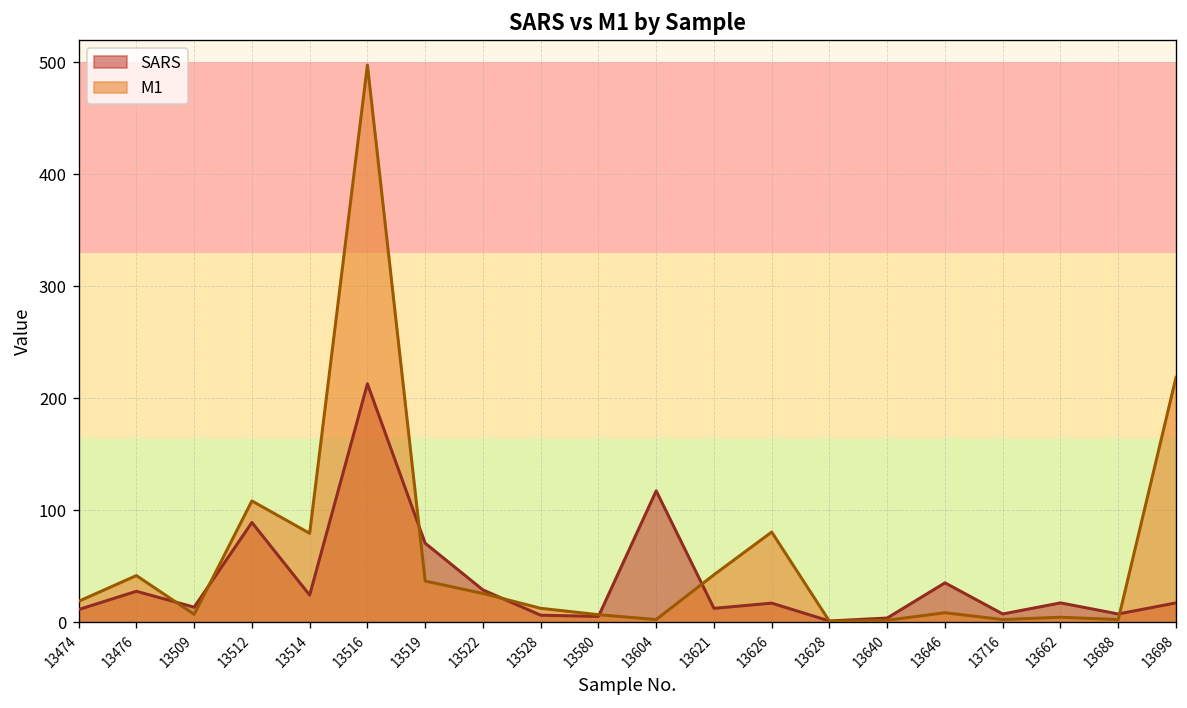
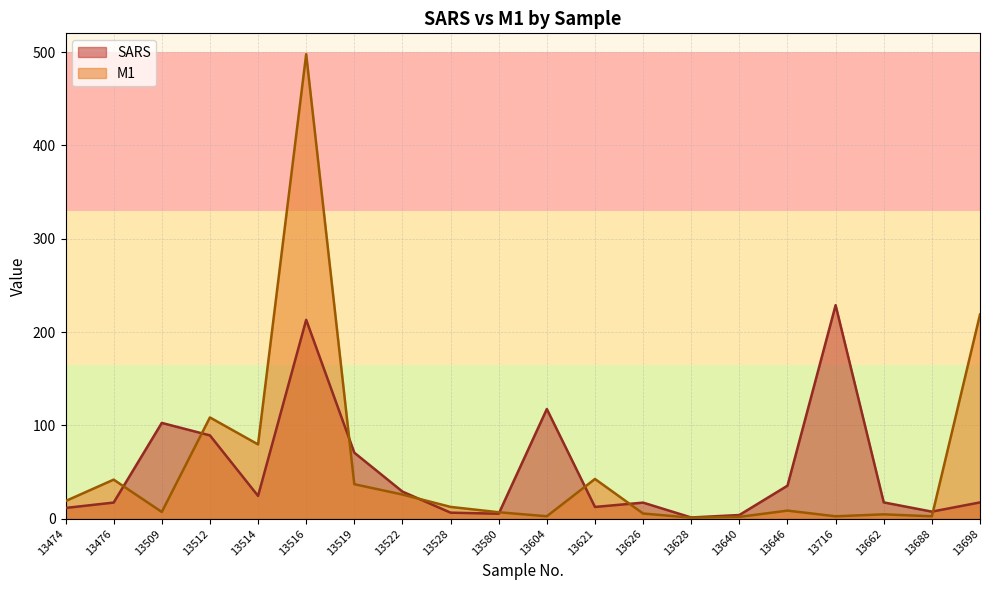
  {
    "SARS": {
      "13474": 10,
-     "13476": 30,
-     "13509": 10,
+     "13476": 20,
+     "13509": 100,
      "13512": 90,
      "13514": 20,
      "13516": 210,
      "13519": 70,
      "13522": 30,
      "13528": 10,
      "13604": 120,
      "13621": 10,
      "13626": 20,
      "13646": 40,
-     "13716": 10,
+     "13716": 230,
      "13662": 20,
      "13688": 10,
      "13698": 20
    },
    "M1": {
      "13474": 20,
      "13476": 40,
      "13509": 10,
      "13512": 110,
      "13514": 80,
      "13516": 500,
      "13519": 40,
      "13522": 30,
      "13528": 10,
      "13604": 0,
      "13621": 40,
-     "13626": 80,
+     "13626": 10,
      "13646": 10,
      "13716": 0,
      "13662": 0,
      "13688": 0,
      "13698": 220
    }
  }
